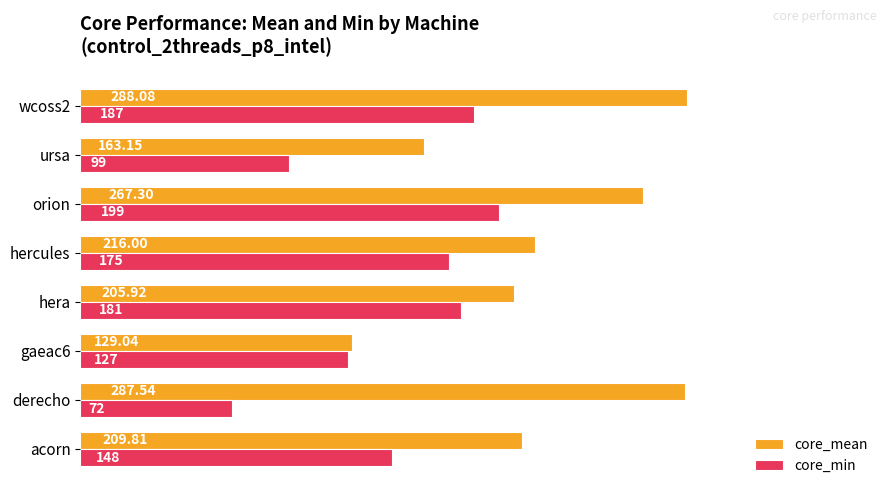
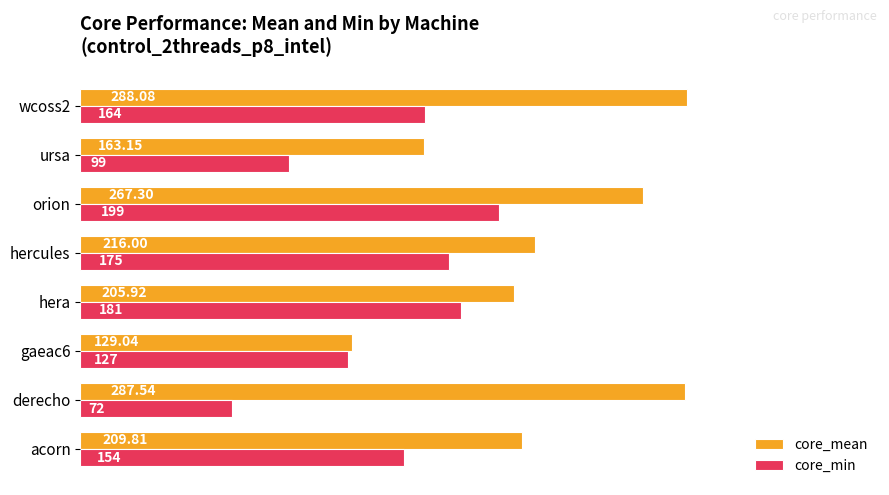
  {
    "core_mean": {
      "wcoss2": 288.08,
      "ursa": 163.15,
      "orion": 267.30,
      "hercules": 216.00,
      "hera": 205.92,
      "gaeac6": 129.04,
      "derecho": 287.54,
      "acorn": 209.81
    },
    "core_min": {
-     "wcoss2": 187,
+     "wcoss2": 164,
      "ursa": 99,
      "orion": 199,
      "hercules": 175,
      "hera": 181,
      "gaeac6": 127,
      "derecho": 72,
-     "acorn": 148
+     "acorn": 154
    }
  }
